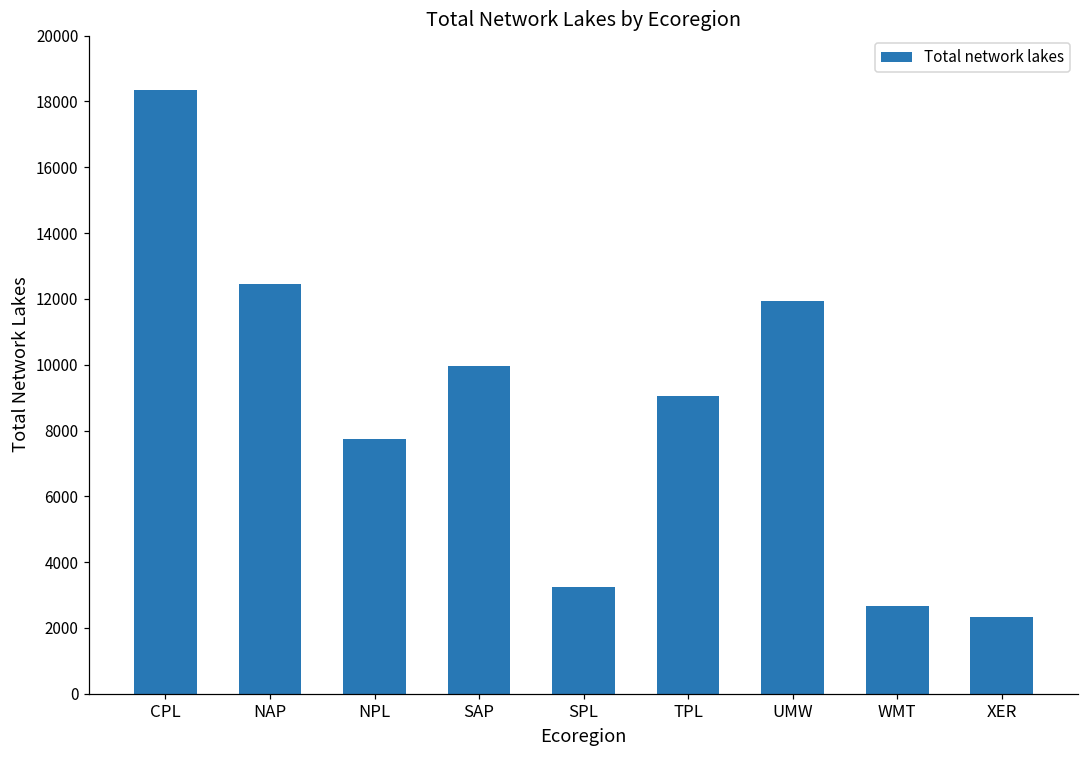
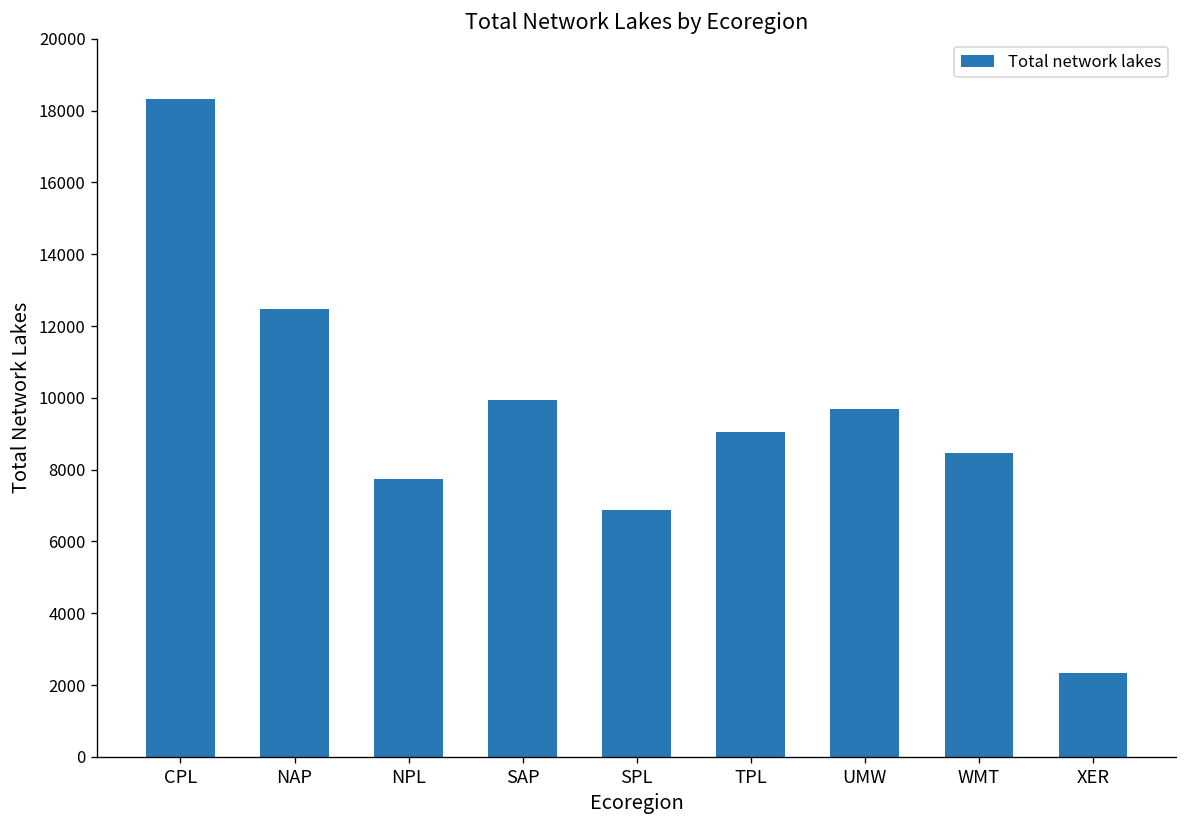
  {
    "CPL": 18300,
    "NAP": 12500,
    "NPL": 7700,
    "SAP": 9900,
-   "SPL": 3200,
+   "SPL": 6900,
    "TPL": 9000,
-   "UMW": 11900,
-   "WMT": 2700,
+   "UMW": 9700,
+   "WMT": 8500,
    "XER": 2300
  }
